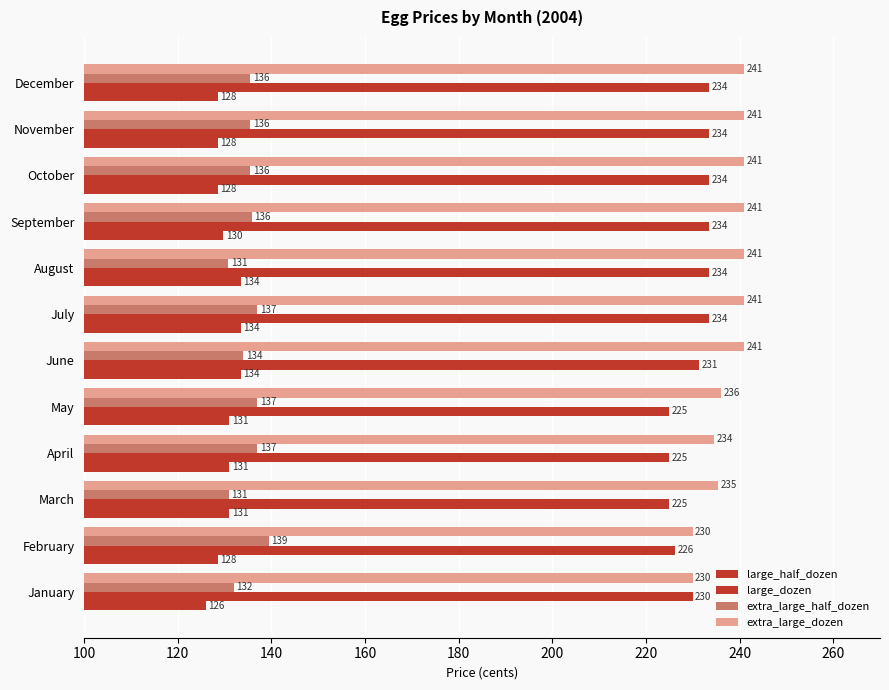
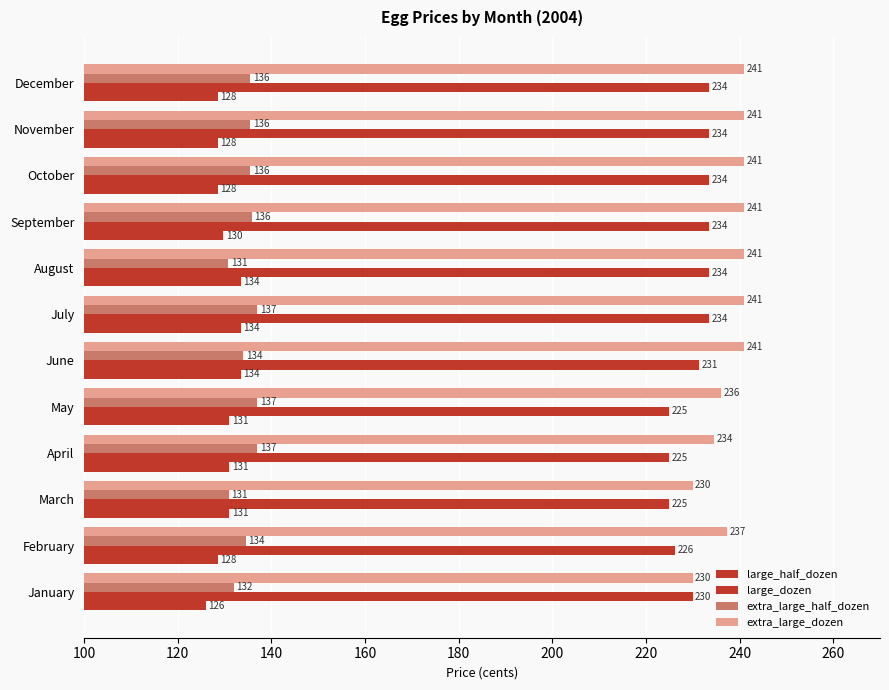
  {
    "extra_large_half_dozen": {
      "December": 136,
      "November": 136,
      "October": 136,
      "September": 136,
      "August": 131,
      "July": 137,
      "June": 134,
      "May": 137,
      "April": 137,
      "March": 131,
-     "February": 139,
+     "February": 134,
      "January": 132
    },
    "extra_large_dozen": {
      "December": 241,
      "November": 241,
      "October": 241,
      "September": 241,
      "August": 241,
      "July": 241,
      "June": 241,
      "May": 236,
      "April": 234,
-     "March": 235,
-     "February": 230,
+     "March": 230,
+     "February": 237,
      "January": 230
    }
  }
